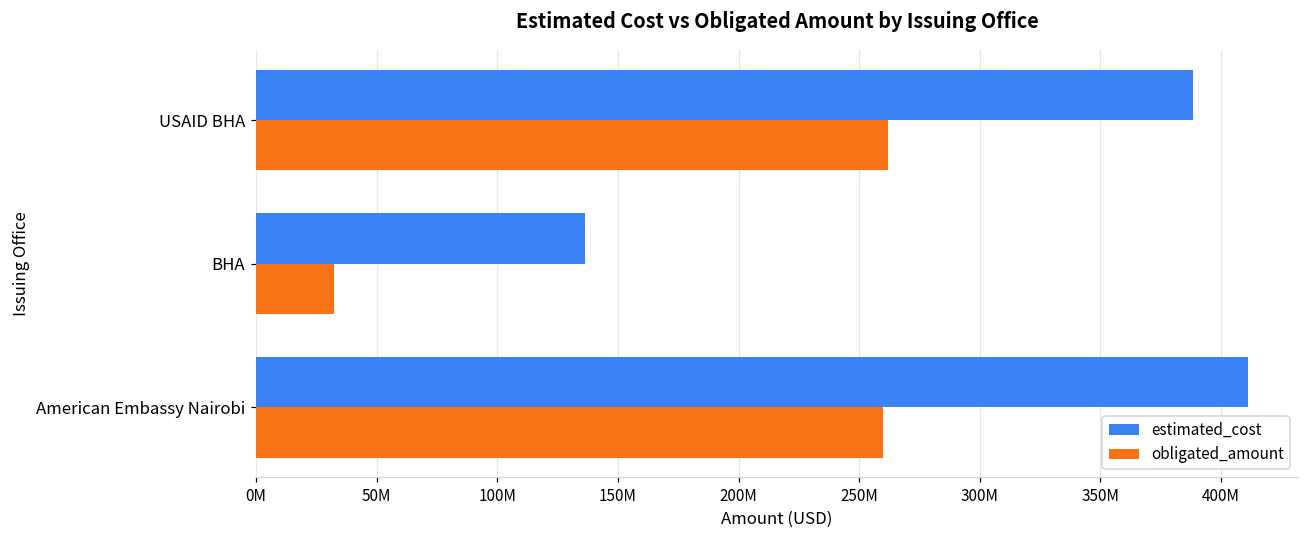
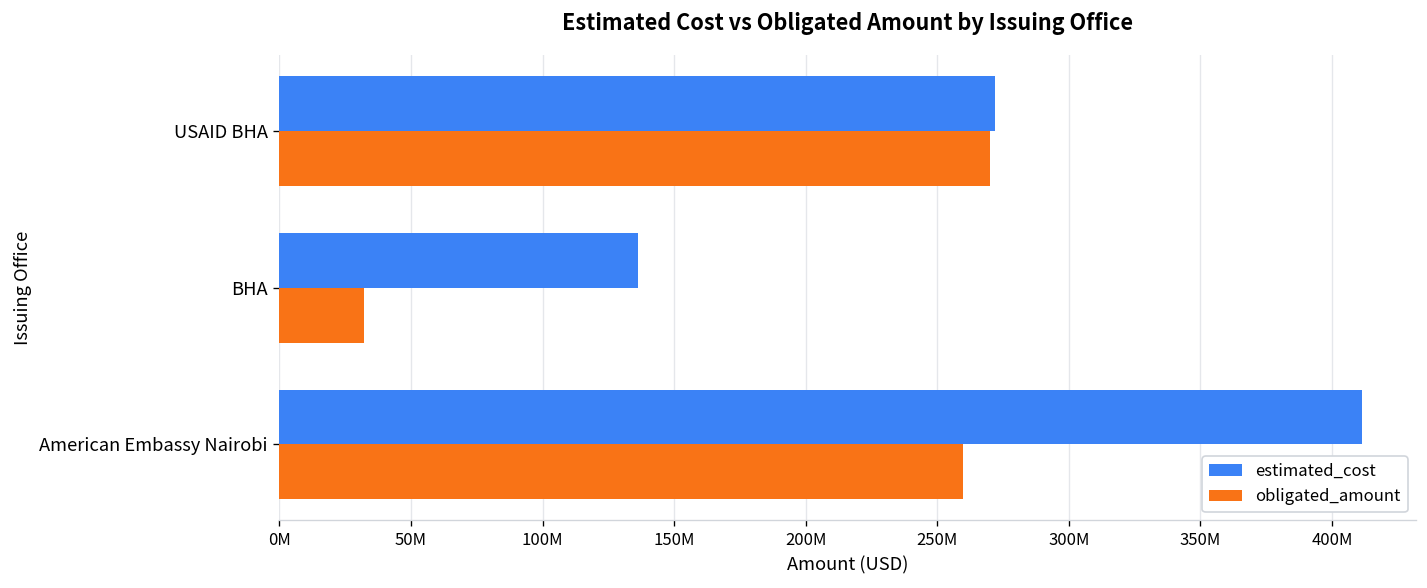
  {
    "estimated_cost": {
-     "USAID BHA": 388000000,
+     "USAID BHA": 272000000,
      "BHA": 136000000,
      "American Embassy Nairobi": 411000000
    },
    "obligated_amount": {
-     "USAID BHA": 262000000,
+     "USAID BHA": 270000000,
      "BHA": 32000000,
      "American Embassy Nairobi": 260000000
    }
  }
